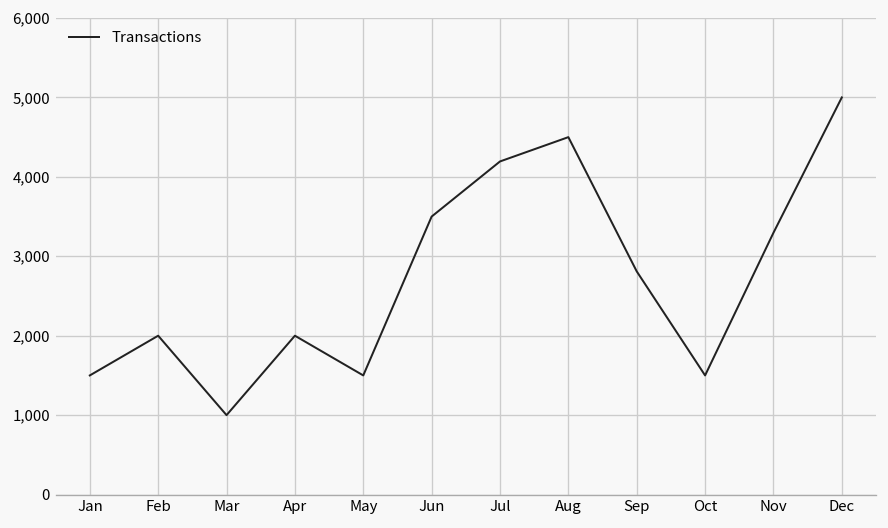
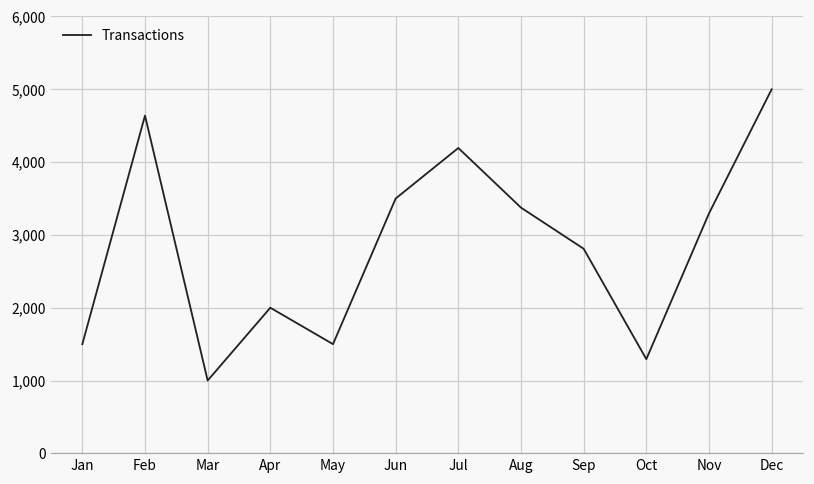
  {
    "Jan": "1,500",
-   "Feb": "2,000",
+   "Feb": "4,600",
    "Mar": "1,000",
    "Apr": "2,000",
    "May": "1,500",
    "Jun": "3,500",
    "Jul": "4,200",
-   "Aug": "4,500",
+   "Aug": "3,400",
    "Sep": "2,800",
-   "Oct": "1,500",
+   "Oct": "1,300",
    "Nov": "3,300",
    "Dec": "5,000"
  }
